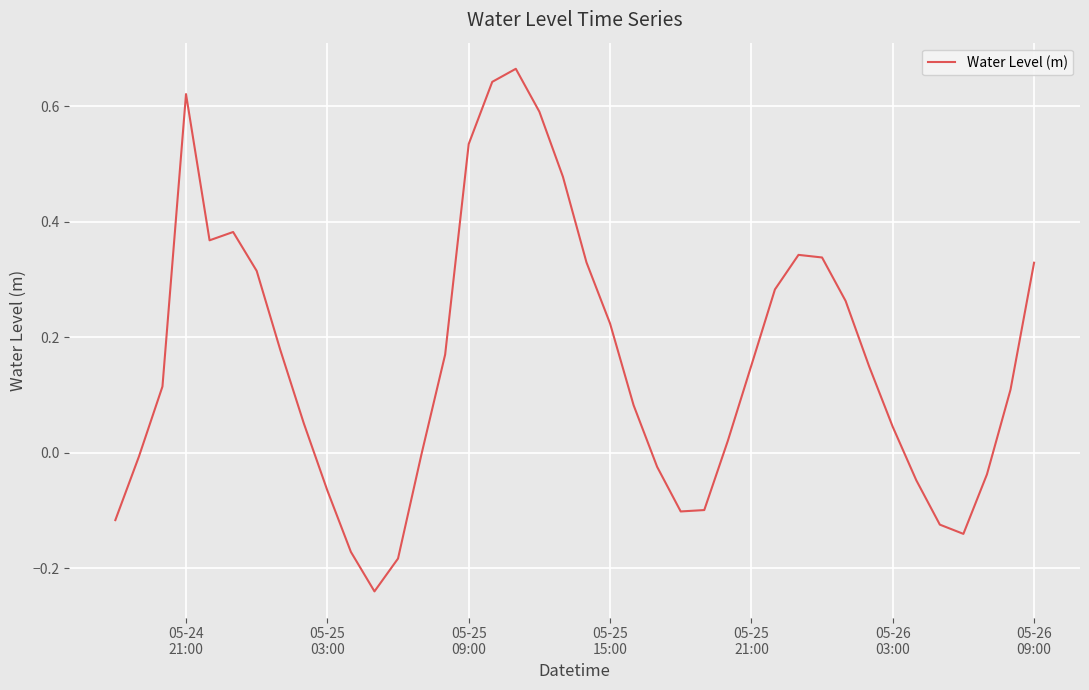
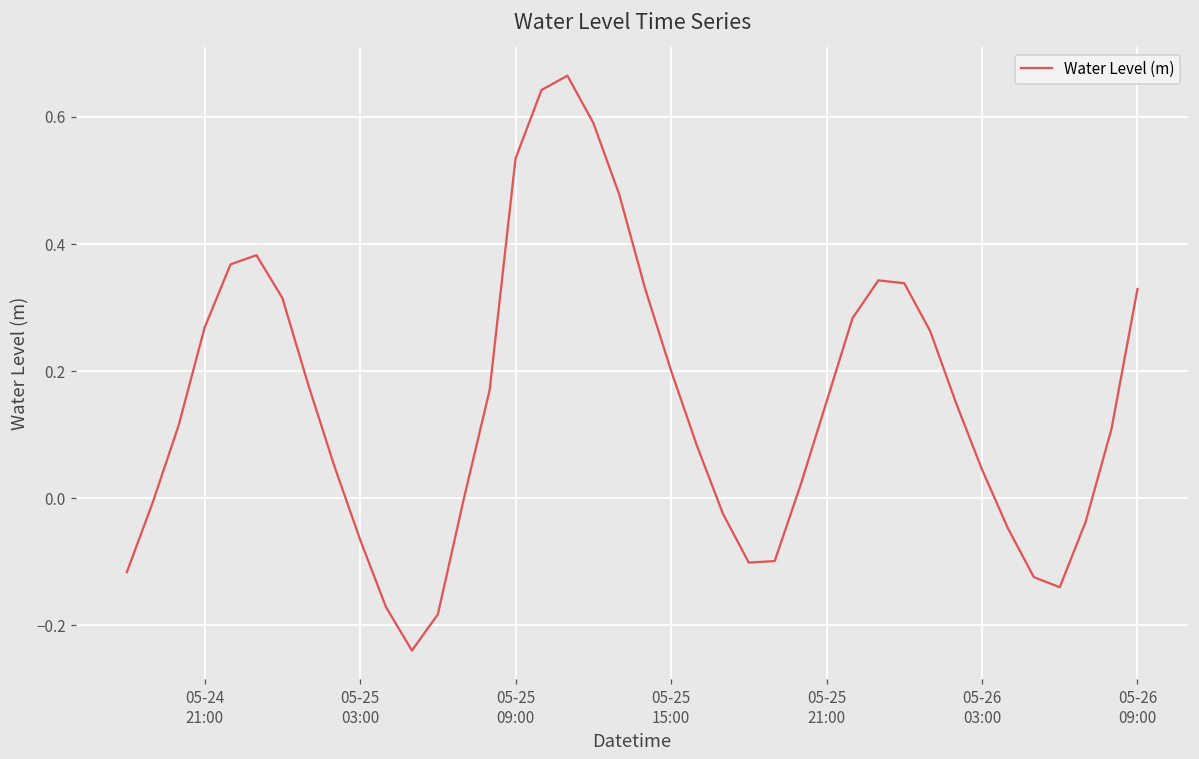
  {
-   "05-24 21:00": 0.62,
+   "05-24 21:00": 0.27,
    "05-25 03:00": -0.07,
    "05-25 09:00": 0.53,
-   "05-25 15:00": 0.22,
+   "05-25 15:00": 0.20,
    "05-25 21:00": 0.15,
    "05-26 03:00": 0.05,
    "05-26 09:00": 0.33
  }
